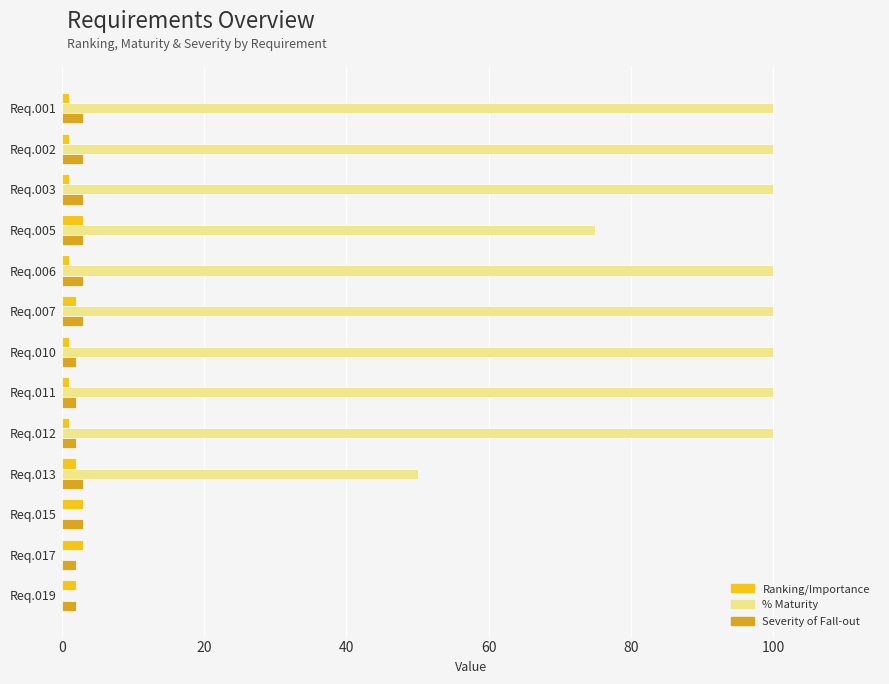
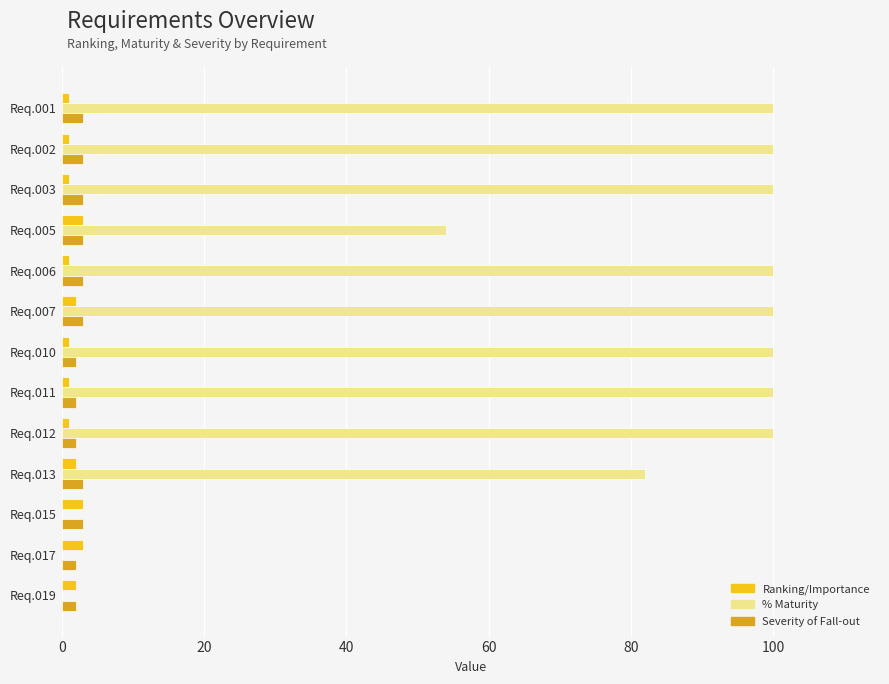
  {
    "% Maturity": {
      "Req.001": 100,
      "Req.002": 100,
      "Req.003": 100,
-     "Req.005": 75,
+     "Req.005": 54,
      "Req.006": 100,
      "Req.007": 100,
      "Req.010": 100,
      "Req.011": 100,
      "Req.012": 100,
-     "Req.013": 50,
+     "Req.013": 82,
      "Req.015": 0,
      "Req.017": 0,
      "Req.019": 0
    }
  }
